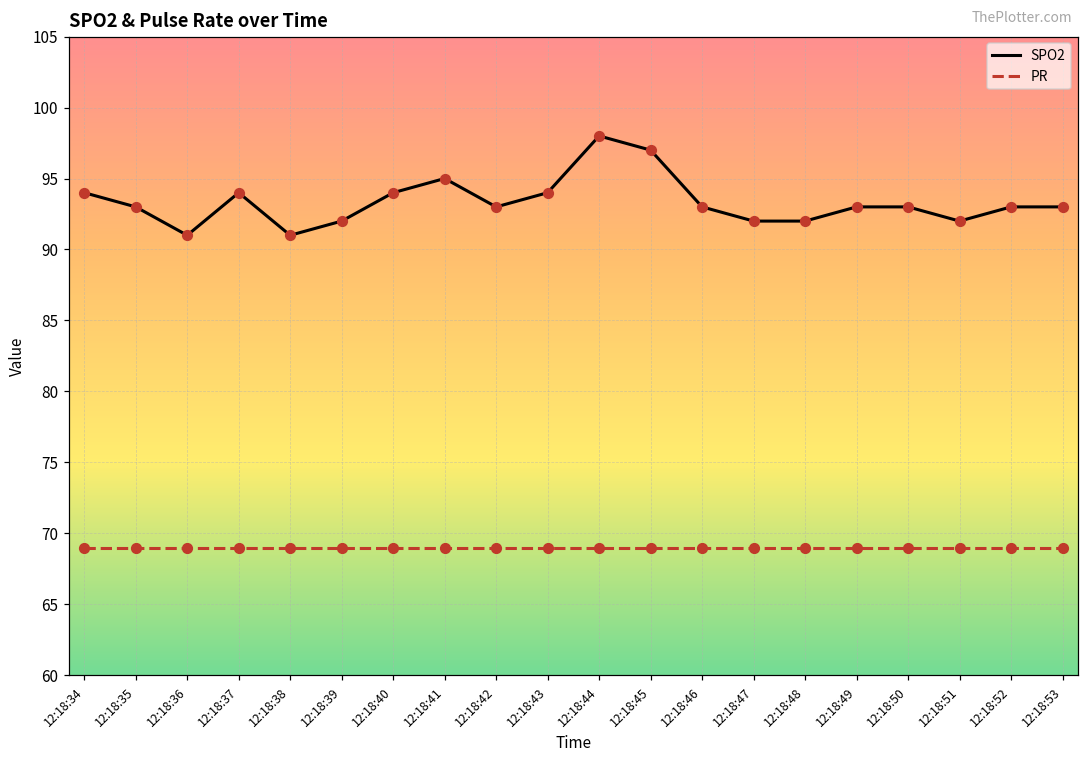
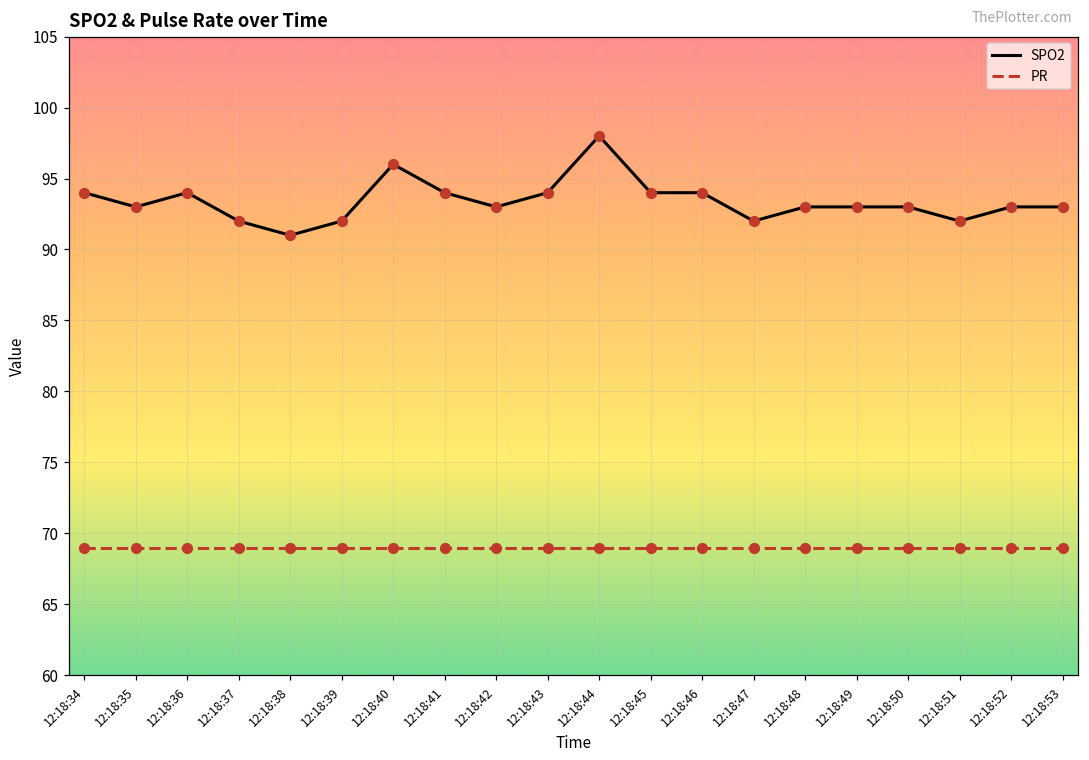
  {
    "SPO2": {
      "12:18:34": 94,
      "12:18:35": 93,
-     "12:18:36": 91,
-     "12:18:37": 94,
+     "12:18:36": 94,
+     "12:18:37": 92,
      "12:18:38": 91,
      "12:18:39": 92,
-     "12:18:40": 94,
-     "12:18:41": 95,
+     "12:18:40": 96,
+     "12:18:41": 94,
      "12:18:42": 93,
      "12:18:43": 94,
      "12:18:44": 98,
-     "12:18:45": 97,
-     "12:18:46": 93,
+     "12:18:45": 94,
+     "12:18:46": 94,
      "12:18:47": 92,
-     "12:18:48": 92,
+     "12:18:48": 93,
      "12:18:49": 93,
      "12:18:50": 93,
      "12:18:51": 92,
      "12:18:52": 93,
      "12:18:53": 93
    },
    "PR": {
      "12:18:34": 69,
      "12:18:35": 69,
      "12:18:36": 69,
      "12:18:37": 69,
      "12:18:38": 69,
      "12:18:39": 69,
      "12:18:40": 69,
      "12:18:41": 69,
      "12:18:42": 69,
      "12:18:43": 69,
      "12:18:44": 69,
      "12:18:45": 69,
      "12:18:46": 69,
      "12:18:47": 69,
      "12:18:48": 69,
      "12:18:49": 69,
      "12:18:50": 69,
      "12:18:51": 69,
      "12:18:52": 69,
      "12:18:53": 69
    }
  }
